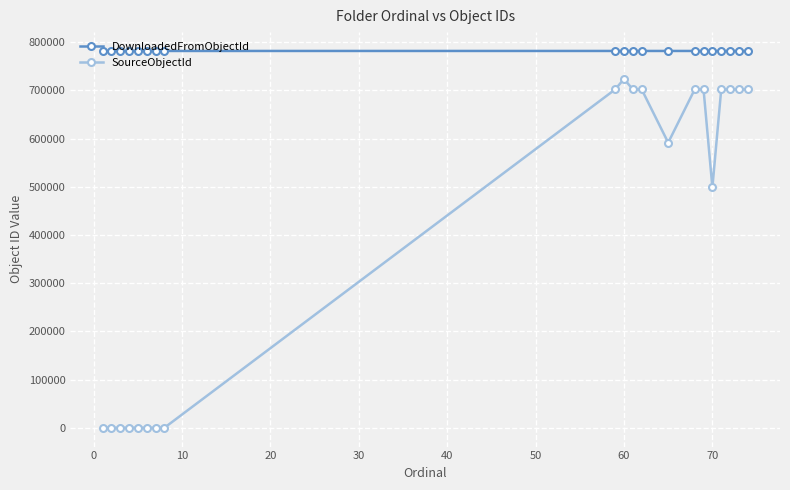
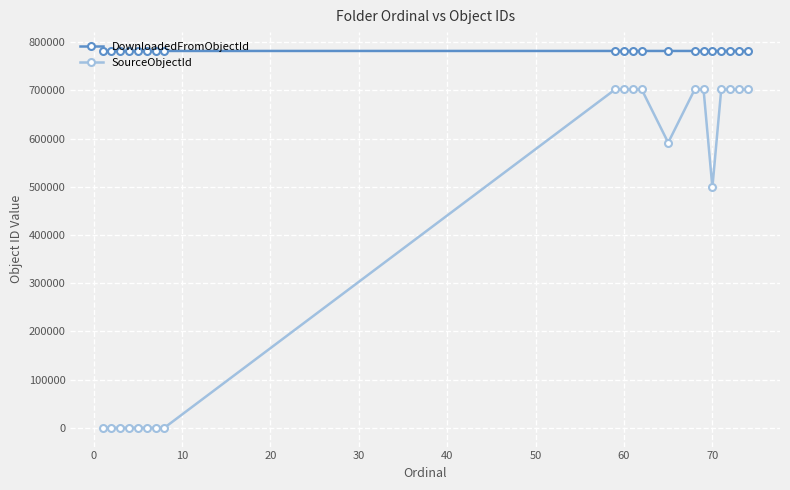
  {
    "DownloadedFromObjectId": {
      "60": 780000,
      "70": 780000
    },
    "SourceObjectId": {
-     "60": 720000,
+     "60": 700000,
      "70": 500000
    }
  }
